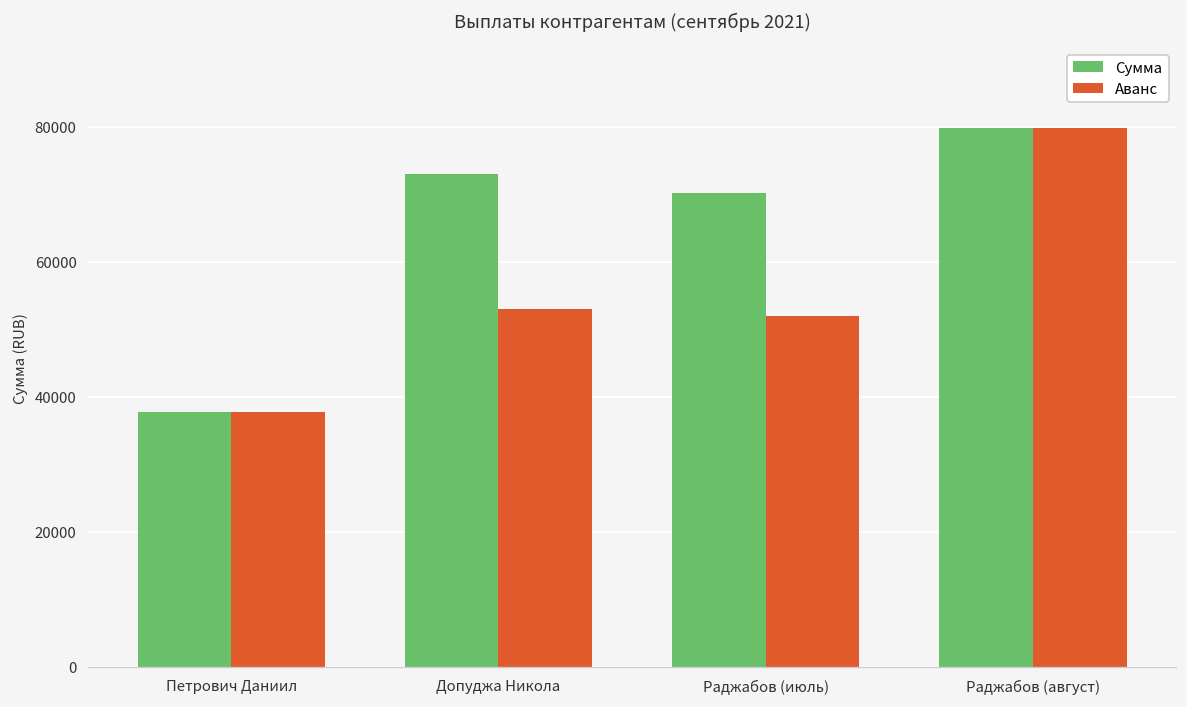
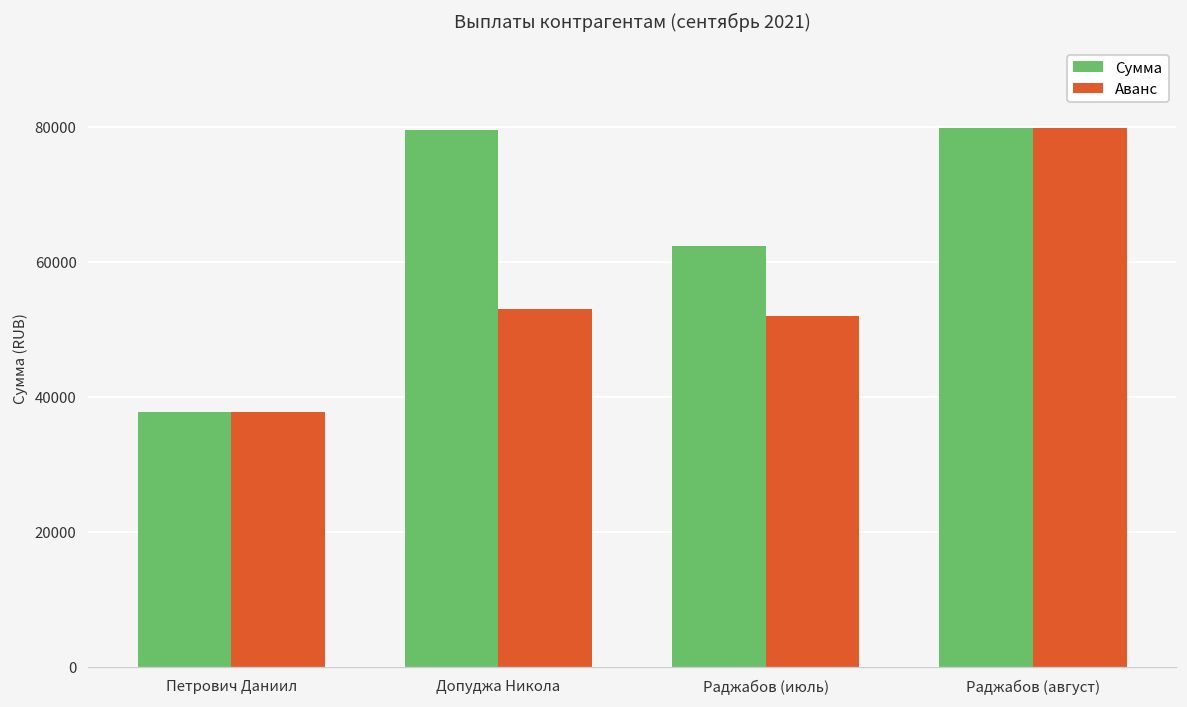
  {
    "Сумма": {
      "Петрович Даниил": 38000,
-     "Допуджа Никола": 73000,
-     "Раджабов (июль)": 70000,
+     "Допуджа Никола": 80000,
+     "Раджабов (июль)": 62000,
      "Раджабов (август)": 80000
    },
    "Аванс": {
      "Петрович Даниил": 38000,
      "Допуджа Никола": 53000,
      "Раджабов (июль)": 52000,
      "Раджабов (август)": 80000
    }
  }
